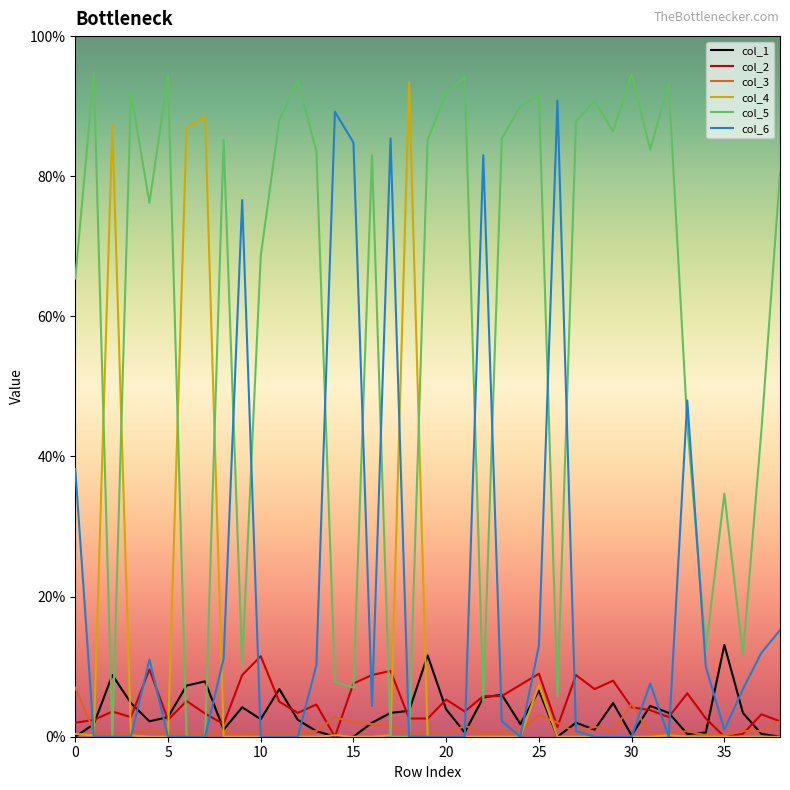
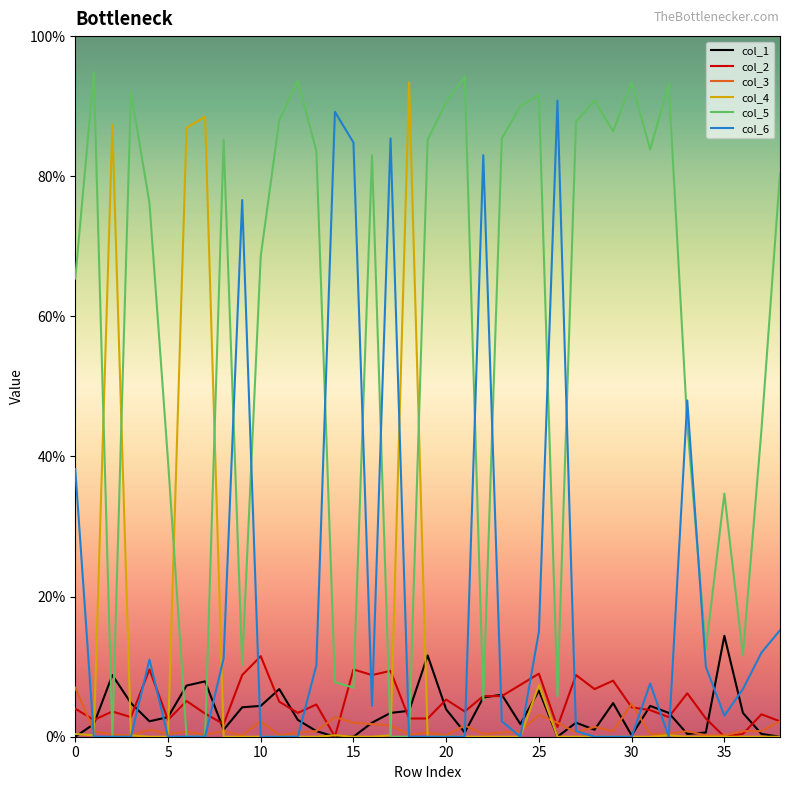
  {
    "col_1": {
      "0": "0%",
      "5": "3%",
-     "10": "3%",
+     "10": "4%",
      "20": "4%",
      "25": "7%",
-     "35": "13%"
+     "35": "14%"
    },
    "col_2": {
-     "0": "2%",
+     "0": "4%",
      "5": "2%",
      "10": "12%",
-     "15": "8%",
+     "15": "10%",
      "20": "5%",
      "25": "9%",
      "30": "4%"
    },
    "col_3": {
      "0": "7%",
      "5": "0%",
-     "10": "1%",
+     "10": "2%",
      "15": "2%",
      "25": "3%",
      "30": "5%"
    },
    "col_4": {
      "0": "0%",
      "25": "7%"
    },
    "col_5": {
      "0": "65%",
-     "5": "94%",
+     "5": "39%",
      "10": "69%",
      "15": "7%",
-     "20": "92%",
+     "20": "91%",
      "25": "92%",
-     "30": "95%",
+     "30": "93%",
      "35": "35%"
    },
    "col_6": {
      "0": "38%",
      "15": "85%",
-     "25": "13%",
-     "35": "1%"
+     "25": "15%",
+     "35": "3%"
    }
  }
